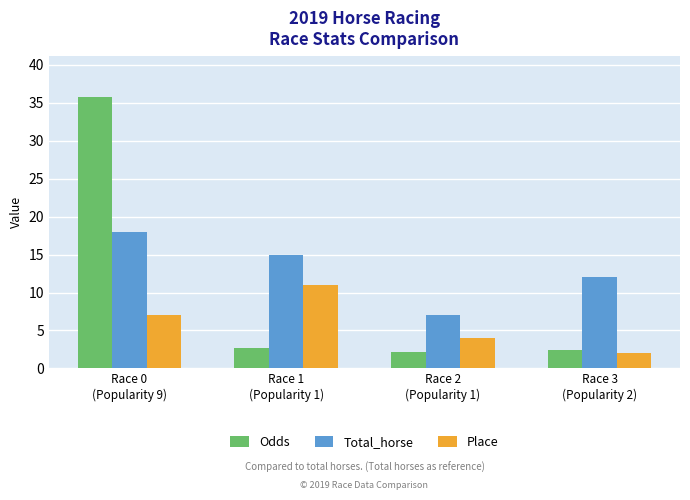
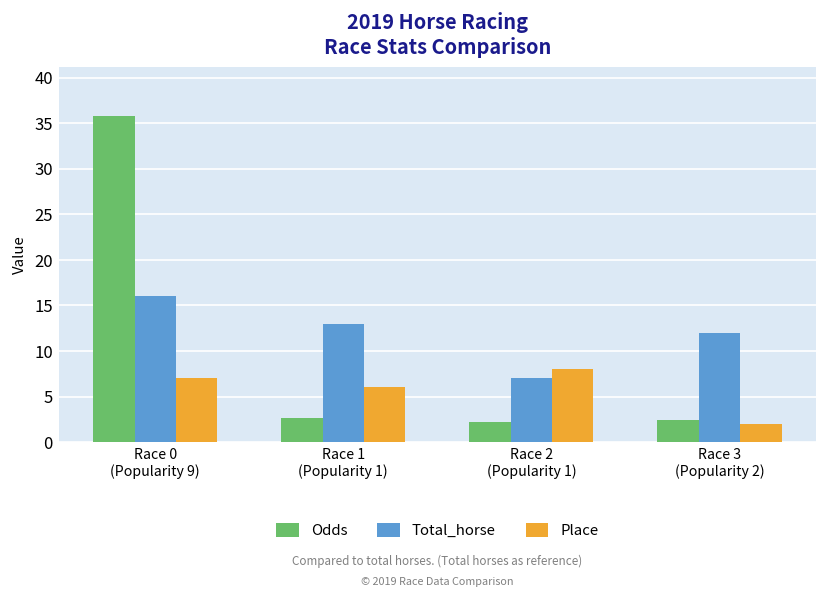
  {
    "Odds": {
      "Race 0 (Popularity 9)": 36,
      "Race 1 (Popularity 1)": 3,
      "Race 2 (Popularity 1)": 2,
      "Race 3 (Popularity 2)": 2
    },
    "Total_horse": {
-     "Race 0 (Popularity 9)": 18,
-     "Race 1 (Popularity 1)": 15,
+     "Race 0 (Popularity 9)": 16,
+     "Race 1 (Popularity 1)": 13,
      "Race 2 (Popularity 1)": 7,
      "Race 3 (Popularity 2)": 12
    },
    "Place": {
      "Race 0 (Popularity 9)": 7,
-     "Race 1 (Popularity 1)": 11,
-     "Race 2 (Popularity 1)": 4,
+     "Race 1 (Popularity 1)": 6,
+     "Race 2 (Popularity 1)": 8,
      "Race 3 (Popularity 2)": 2
    }
  }
